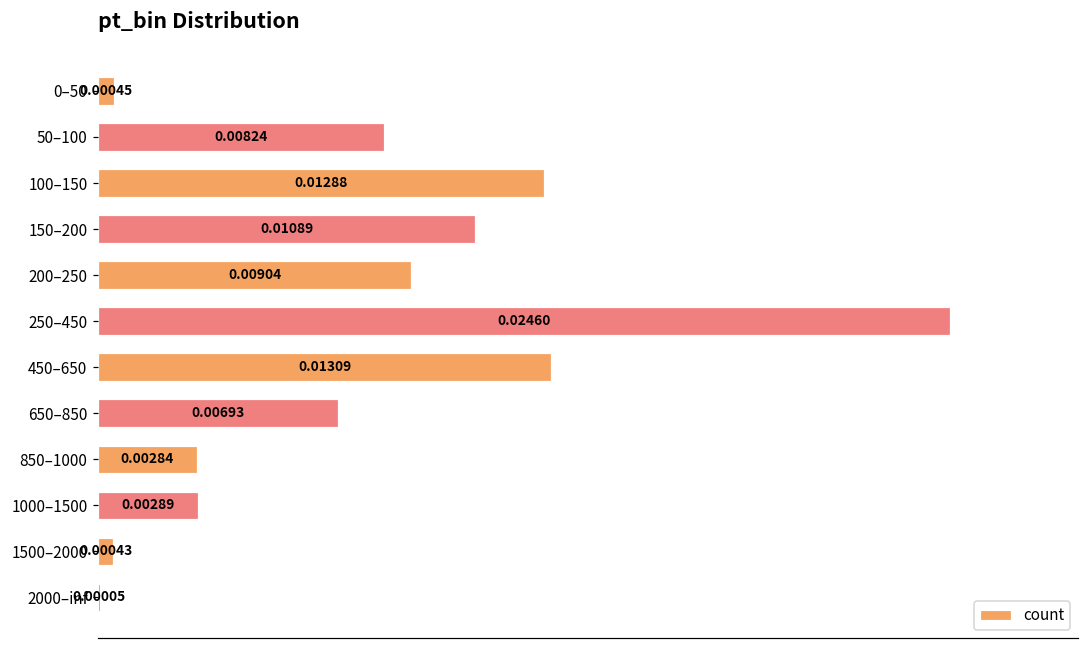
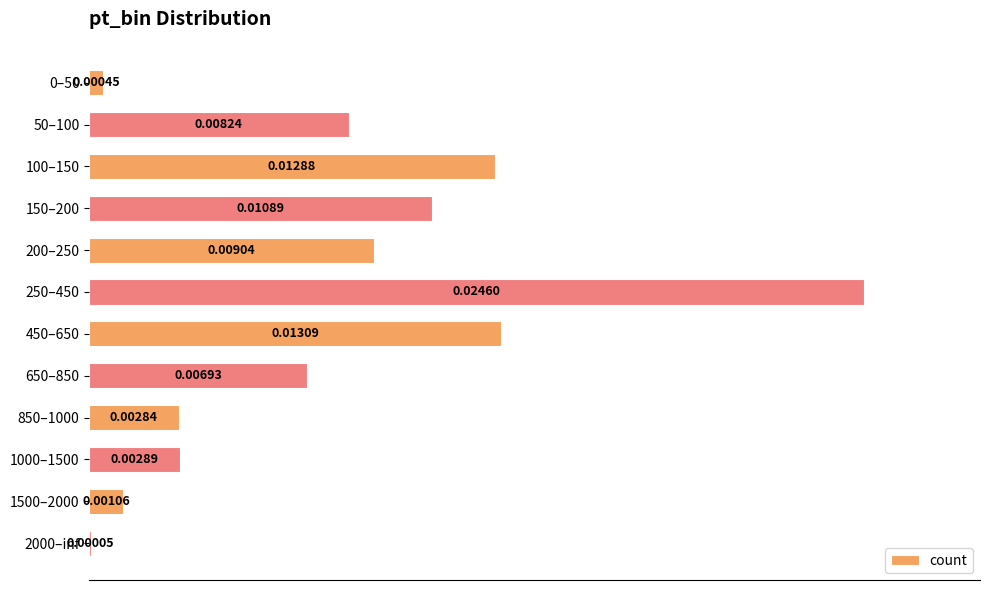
  {
    "0–50": 0.00045,
    "50–100": 0.00824,
    "100–150": 0.01288,
    "150–200": 0.01089,
    "200–250": 0.00904,
    "250–450": 0.02460,
    "450–650": 0.01309,
    "650–850": 0.00693,
    "850–1000": 0.00284,
    "1000–1500": 0.00289,
-   "1500–2000": 0.00043,
+   "1500–2000": 0.00106,
    "2000–inf": 0.00005
  }
